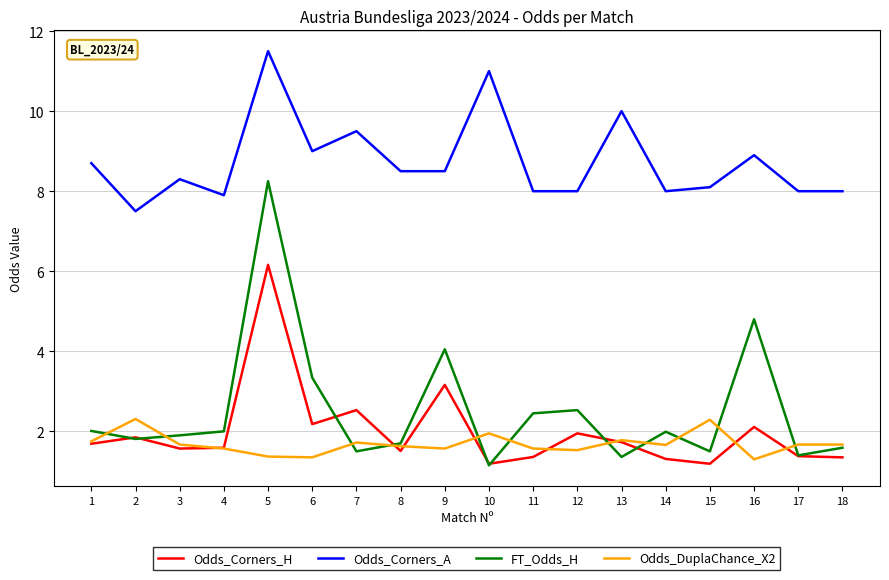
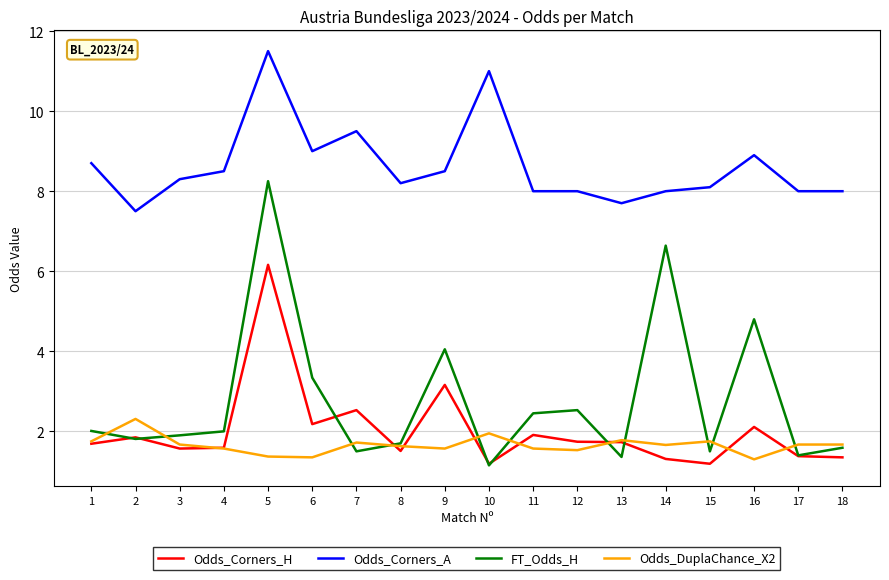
  {
    "Odds_Corners_H": {
      "3": 1.6,
      "5": 6.2,
      "6": 2.2,
      "7": 2.5,
      "8": 1.5,
      "9": 3.2,
-     "11": 1.4,
-     "12": 2.0,
+     "11": 1.9,
+     "12": 1.7,
      "14": 1.3,
      "15": 1.2,
      "16": 2.1,
      "18": 1.4
    },
    "Odds_Corners_A": {
      "1": 8.7,
      "2": 7.5,
      "3": 8.3,
-     "4": 7.9,
+     "4": 8.5,
      "5": 11.5,
      "6": 9.0,
      "7": 9.5,
-     "8": 8.5,
+     "8": 8.2,
      "9": 8.5,
      "10": 11.0,
      "11": 8.0,
      "12": 8.0,
-     "13": 10.0,
+     "13": 7.7,
      "14": 8.0,
      "15": 8.1,
      "16": 8.9,
      "17": 8.0,
      "18": 8.0
    },
    "FT_Odds_H": {
      "1": 2.0,
      "3": 1.9,
      "4": 2.0,
      "5": 8.3,
      "6": 3.3,
      "7": 1.5,
      "8": 1.7,
      "9": 4.1,
      "11": 2.5,
      "12": 2.5,
      "13": 1.4,
-     "14": 2.0,
+     "14": 6.6,
      "15": 1.5,
      "16": 4.8,
      "18": 1.6
    },
    "Odds_DuplaChance_X2": {
      "2": 2.3,
      "3": 1.7,
      "5": 1.4,
      "6": 1.4,
      "7": 1.7,
      "8": 1.6,
      "9": 1.6,
      "10": 2.0,
      "11": 1.6,
      "12": 1.5,
      "14": 1.7,
-     "15": 2.3,
+     "15": 1.8,
      "16": 1.3,
      "17": 1.7,
      "18": 1.7
    }
  }
